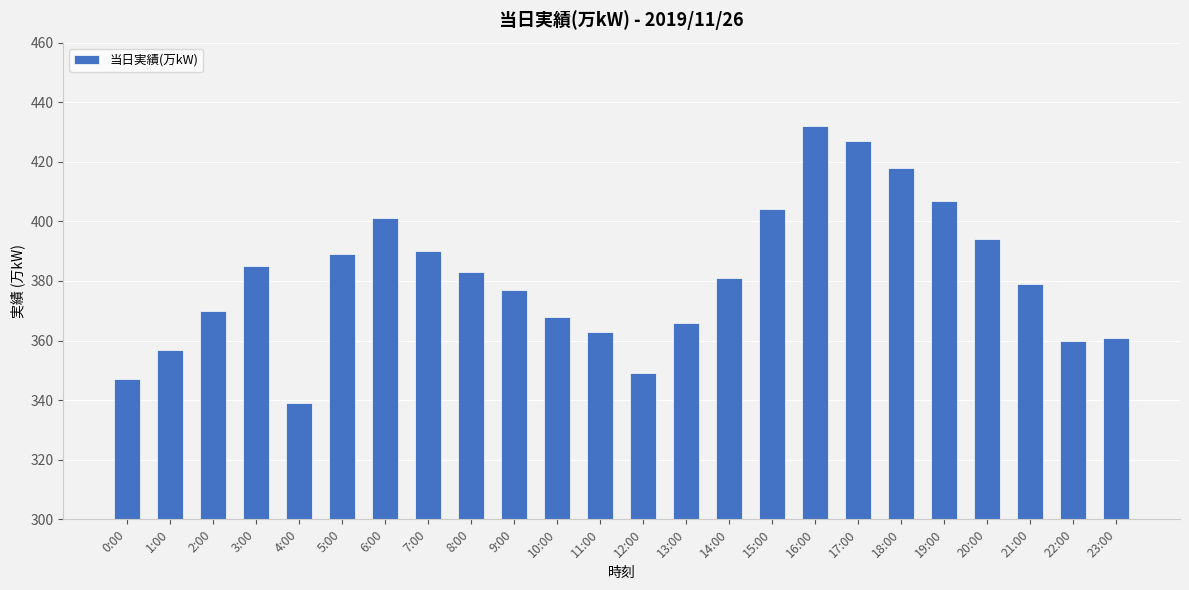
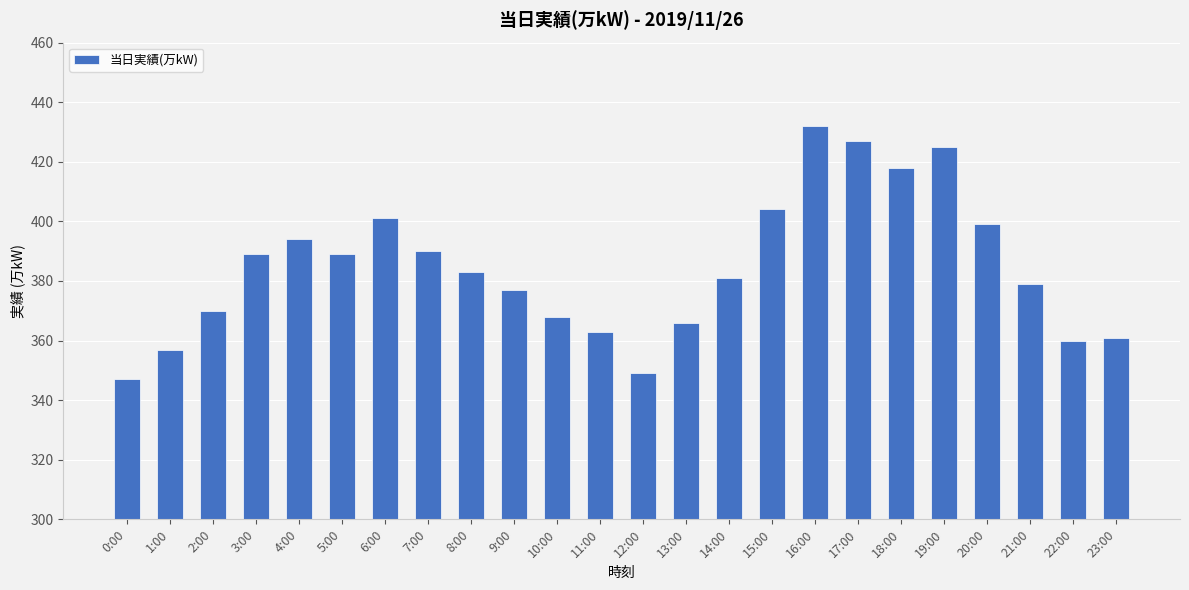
  {
    "0:00": 347,
    "1:00": 357,
    "2:00": 370,
-   "3:00": 385,
-   "4:00": 339,
+   "3:00": 389,
+   "4:00": 394,
    "5:00": 389,
    "6:00": 401,
    "7:00": 390,
    "8:00": 383,
    "9:00": 377,
    "10:00": 368,
    "11:00": 363,
    "12:00": 349,
    "13:00": 366,
    "14:00": 381,
    "15:00": 404,
    "16:00": 432,
    "17:00": 427,
    "18:00": 418,
-   "19:00": 407,
-   "20:00": 394,
+   "19:00": 425,
+   "20:00": 399,
    "21:00": 379,
    "22:00": 360,
    "23:00": 361
  }
